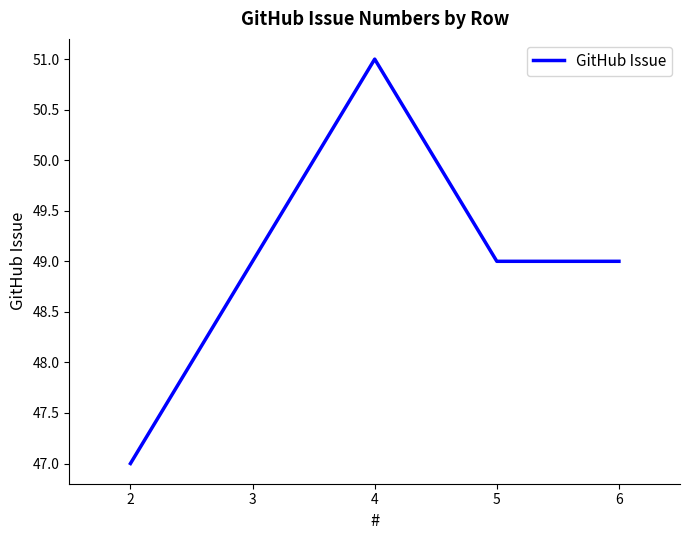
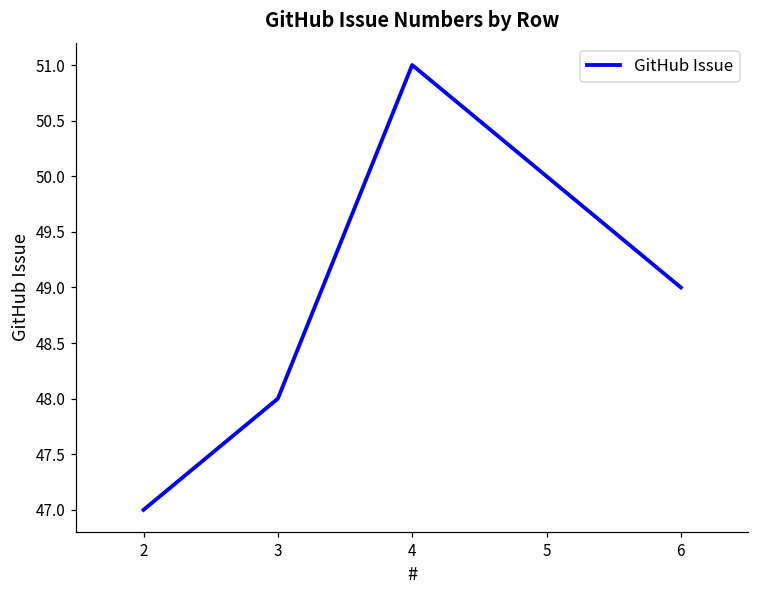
  {
    "2": 47,
-   "3": 49,
+   "3": 48,
    "4": 51,
-   "5": 49,
+   "5": 50,
    "6": 49
  }
